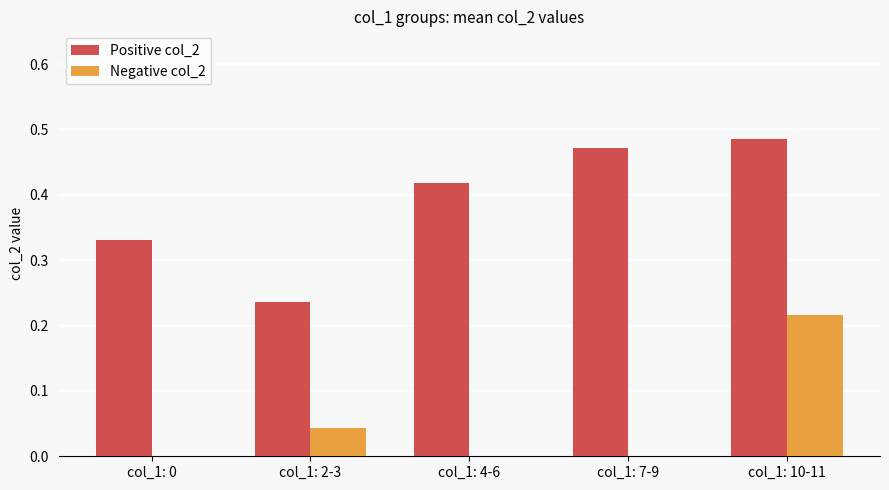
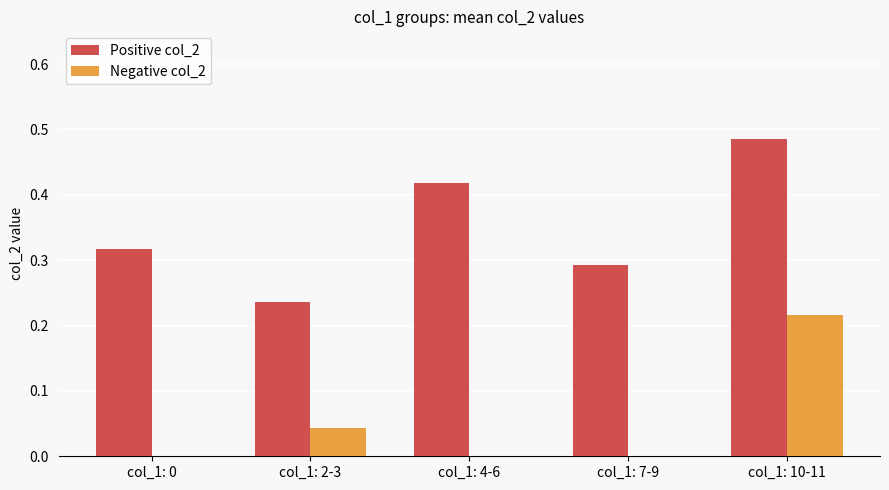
  {
    "Positive col_2": {
-     "col_1: 0": 0.33,
+     "col_1: 0": 0.32,
      "col_1: 2-3": 0.24,
      "col_1: 4-6": 0.42,
-     "col_1: 7-9": 0.47,
+     "col_1: 7-9": 0.29,
      "col_1: 10-11": 0.49
    },
    "Negative col_2": {
      "col_1: 0": 0.00,
      "col_1: 2-3": 0.04,
      "col_1: 4-6": 0.00,
      "col_1: 7-9": 0.00,
      "col_1: 10-11": 0.22
    }
  }
